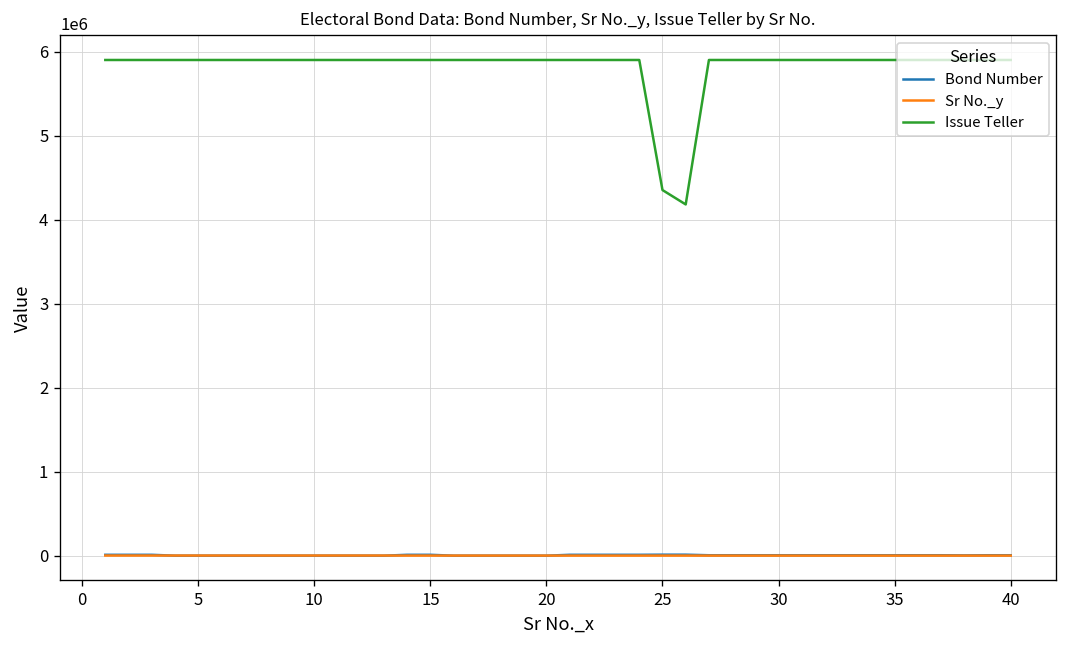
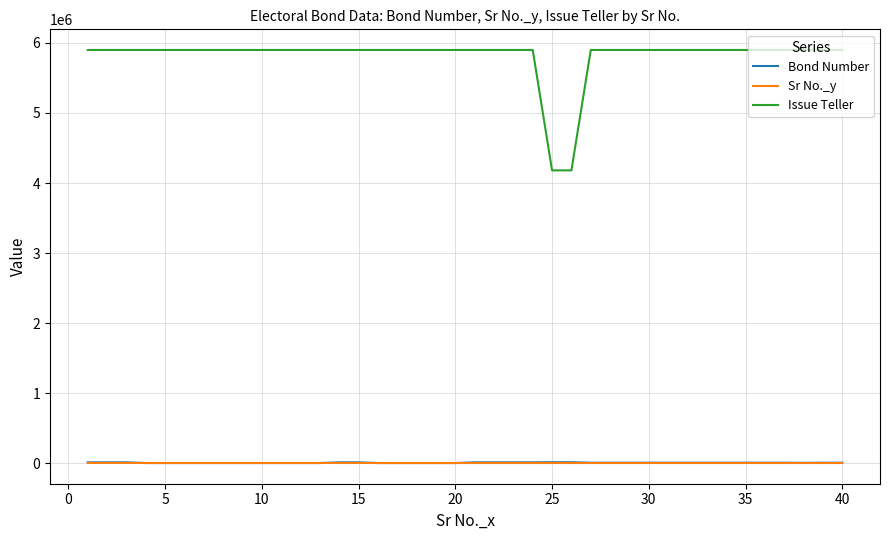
  {
    "Issue Teller": {
      "5": 5900000,
      "10": 5900000,
      "15": 5900000,
      "20": 5900000,
-     "25": 4400000,
+     "25": 4200000,
      "30": 5900000,
      "35": 5900000
    }
  }
